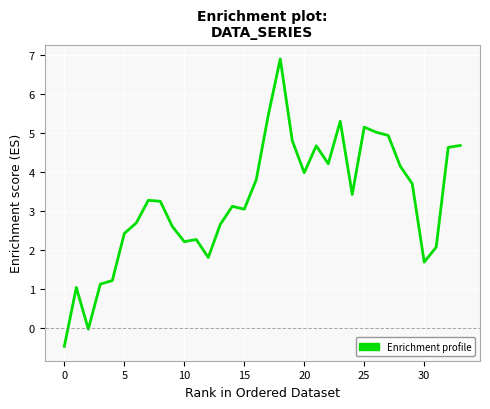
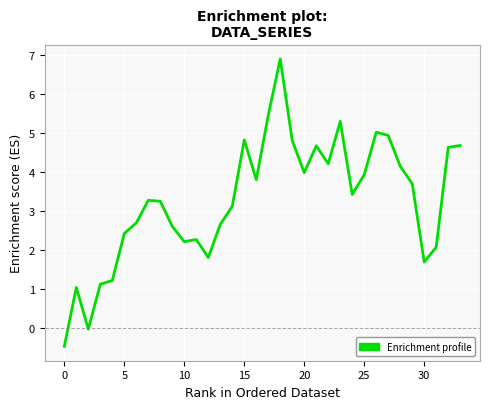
  {
    "0": -0.5,
    "5": 2.4,
    "10": 2.2,
-   "15": 3.0,
+   "15": 4.8,
    "20": 4.0,
-   "25": 5.1,
+   "25": 3.9,
    "30": 1.7
  }
